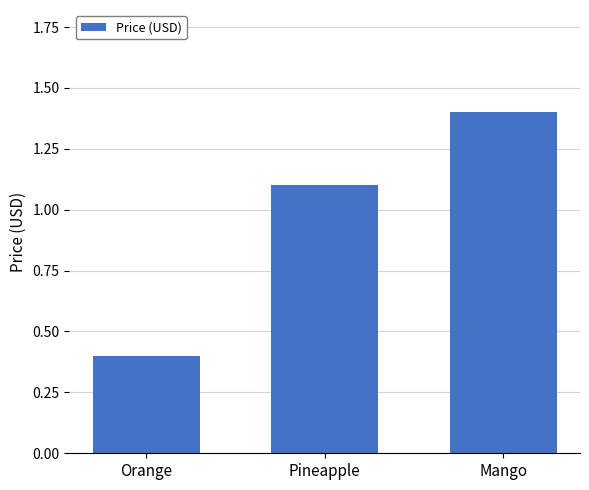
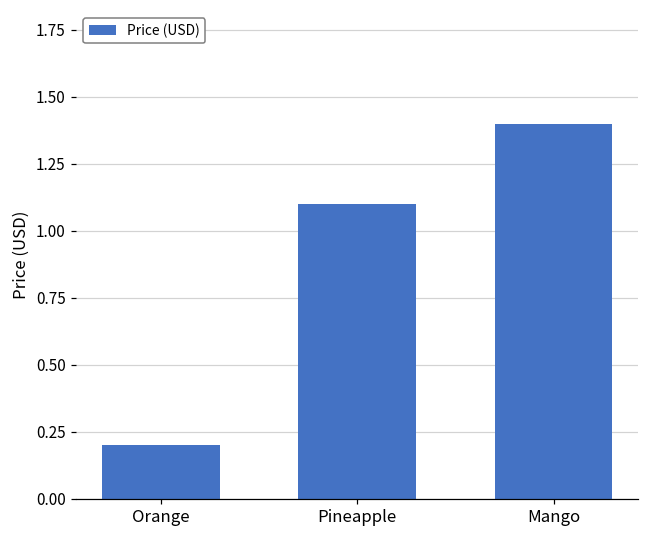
  {
-   "Orange": 0.4,
+   "Orange": 0.2,
    "Pineapple": 1.1,
    "Mango": 1.4
  }
